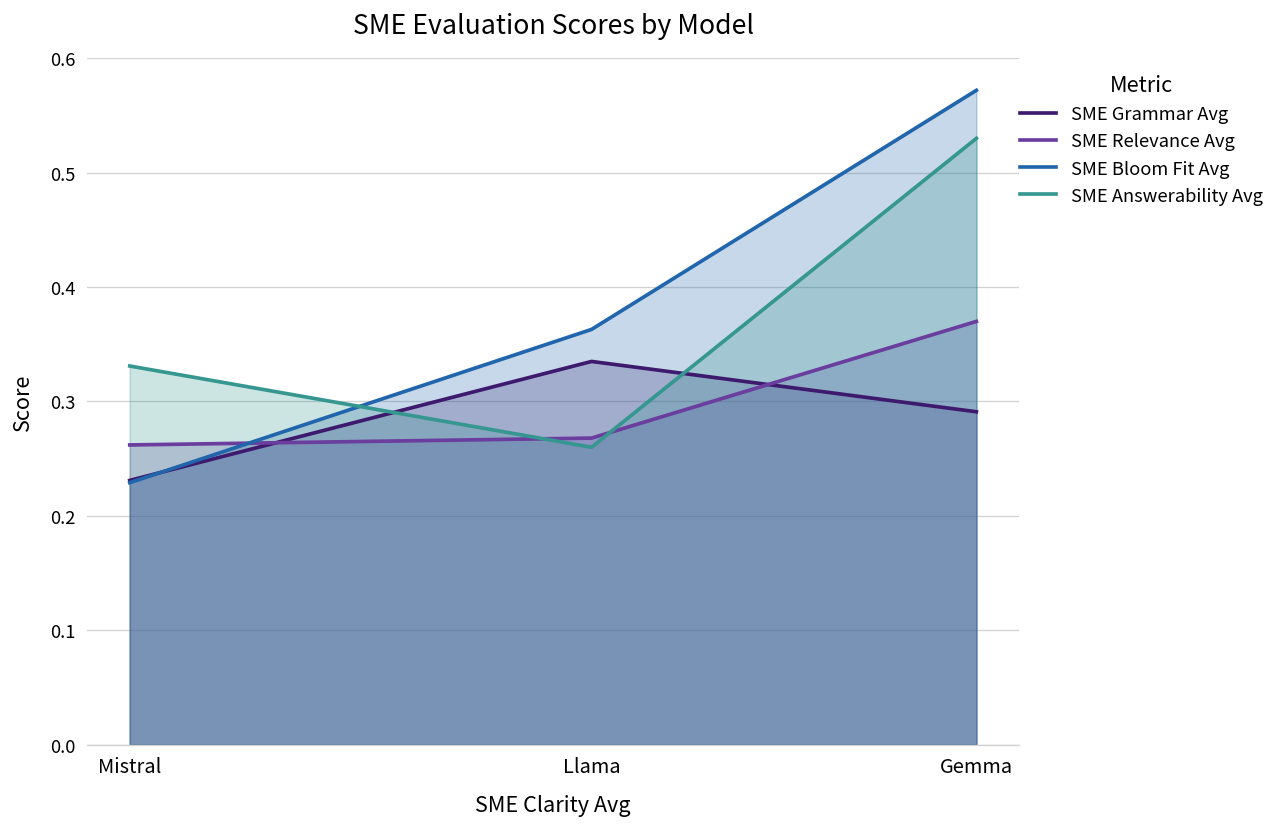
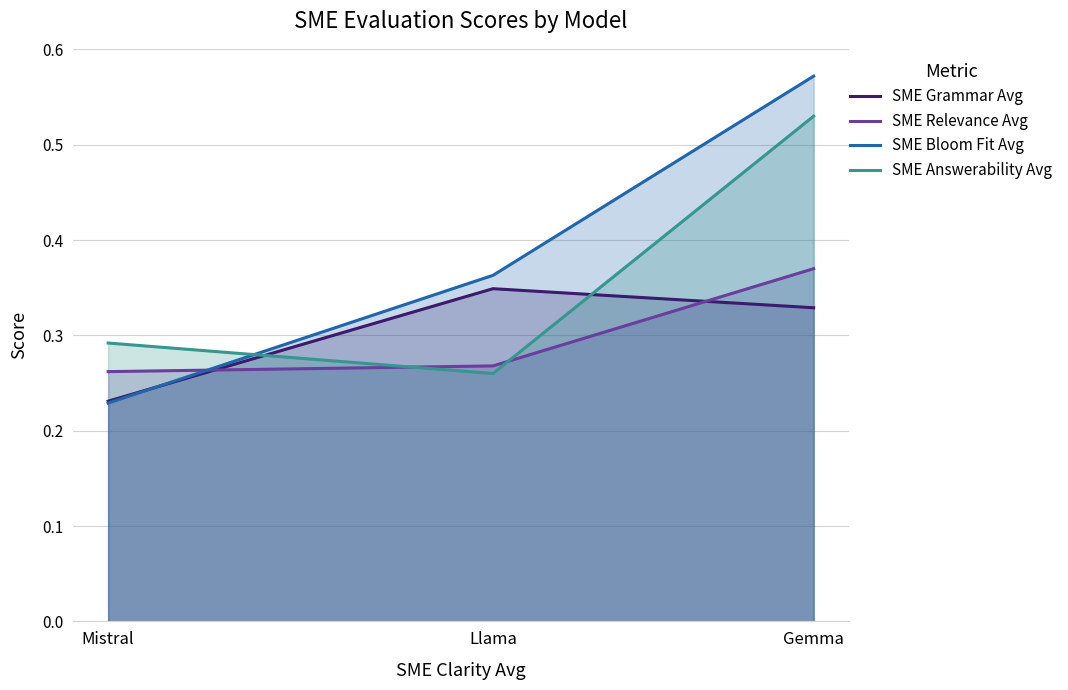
  {
    "SME Grammar Avg": {
-     "Llama": 0.34,
-     "Gemma": 0.29
+     "Llama": 0.35,
+     "Gemma": 0.33
    },
    "SME Relevance Avg": {
      "Mistral": 0.26,
      "Llama": 0.27,
      "Gemma": 0.37
    },
    "SME Bloom Fit Avg": {
      "Llama": 0.36,
      "Gemma": 0.57
    },
    "SME Answerability Avg": {
-     "Mistral": 0.33,
+     "Mistral": 0.29,
      "Llama": 0.26,
      "Gemma": 0.53
    }
  }
